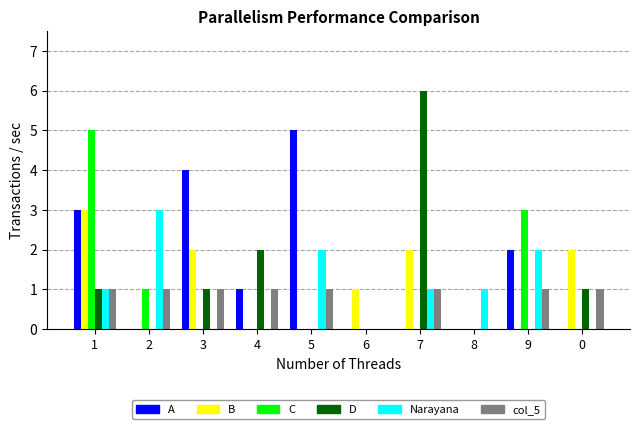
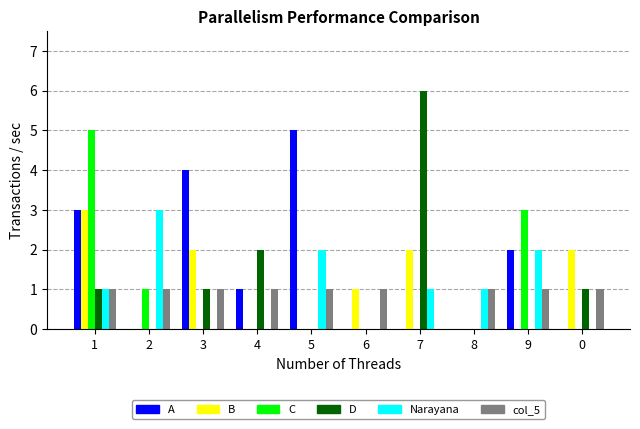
  {
    "col_5": {
      "1": 1,
      "2": 1,
      "3": 1,
      "4": 1,
      "5": 1,
-     "6": 0,
-     "7": 1,
-     "8": 0,
+     "6": 1,
+     "7": 0,
+     "8": 1,
      "9": 1,
      "0": 1
    }
  }
